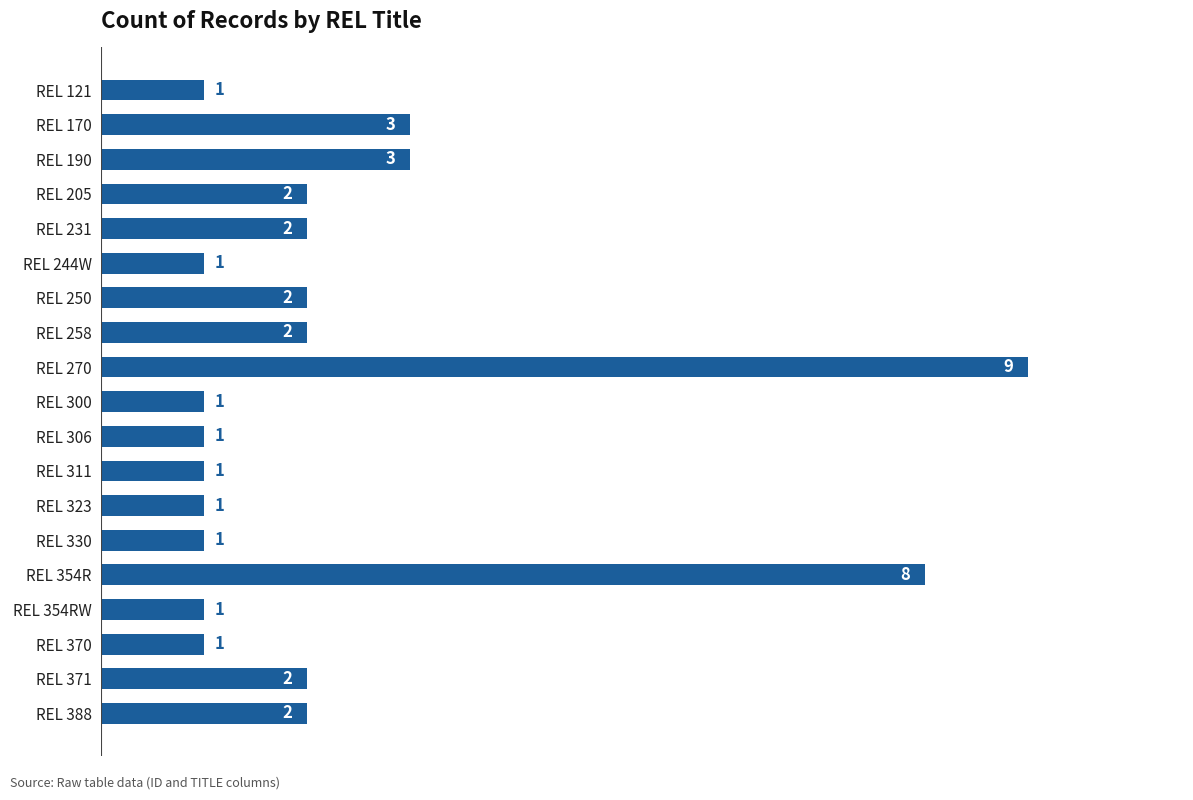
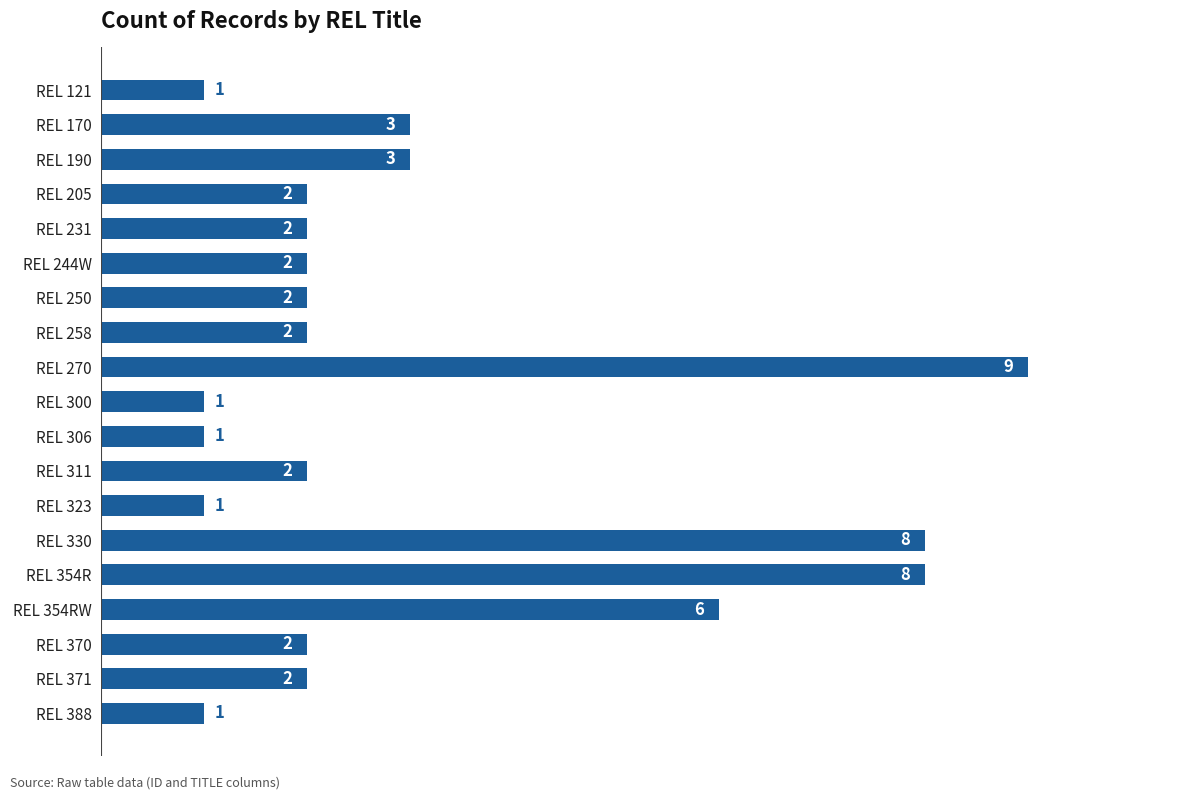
  {
    "REL 121": 1,
    "REL 170": 3,
    "REL 190": 3,
    "REL 205": 2,
    "REL 231": 2,
-   "REL 244W": 1,
+   "REL 244W": 2,
    "REL 250": 2,
    "REL 258": 2,
    "REL 270": 9,
    "REL 300": 1,
    "REL 306": 1,
-   "REL 311": 1,
+   "REL 311": 2,
    "REL 323": 1,
-   "REL 330": 1,
+   "REL 330": 8,
    "REL 354R": 8,
-   "REL 354RW": 1,
-   "REL 370": 1,
+   "REL 354RW": 6,
+   "REL 370": 2,
    "REL 371": 2,
-   "REL 388": 2
+   "REL 388": 1
  }
